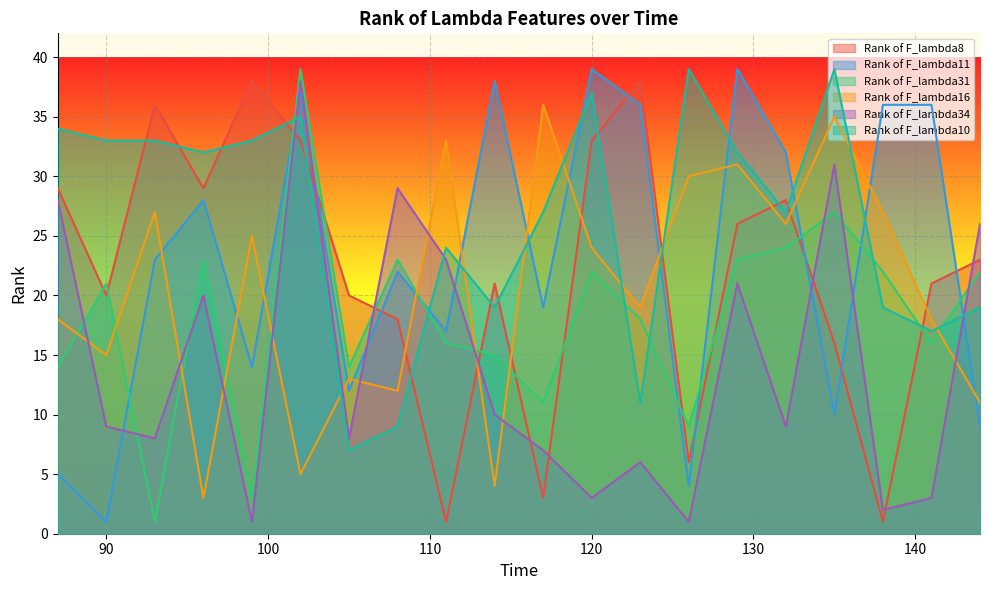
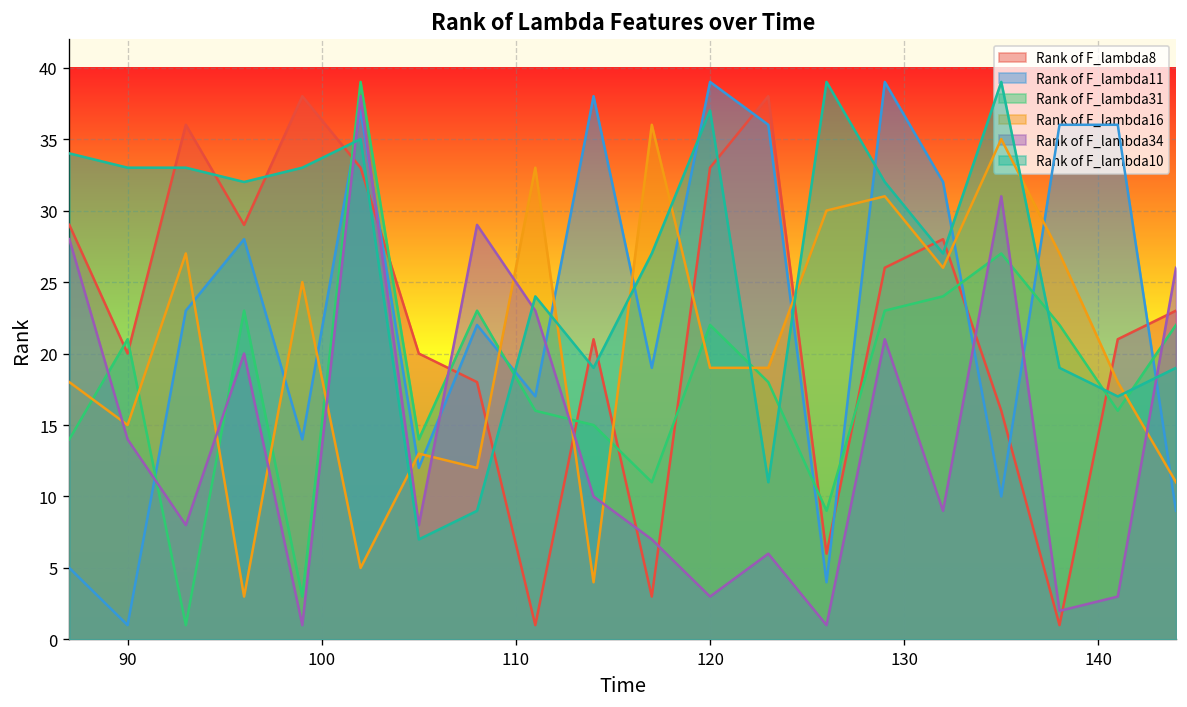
  {
    "Rank of F_lambda8": {
      "90": 20,
      "120": 33
    },
    "Rank of F_lambda16": {
      "90": 15,
-     "120": 24
+     "120": 19
    },
    "Rank of F_lambda34": {
-     "90": 9,
+     "90": 14,
      "120": 3
    }
  }
